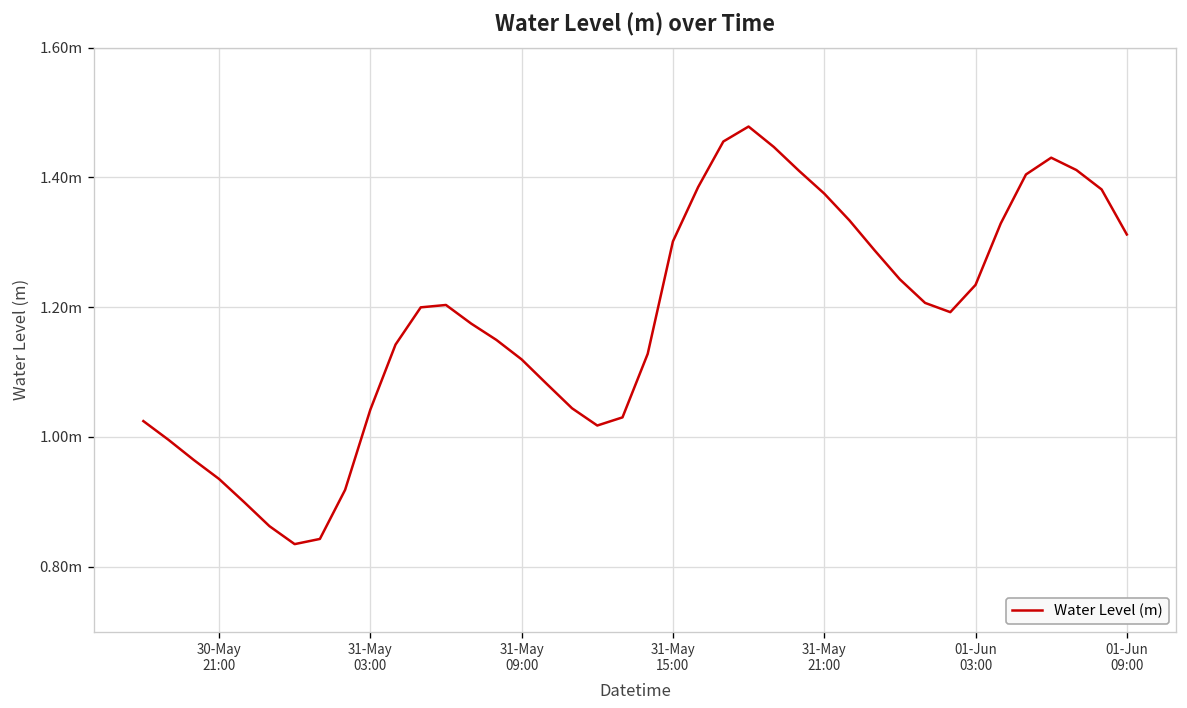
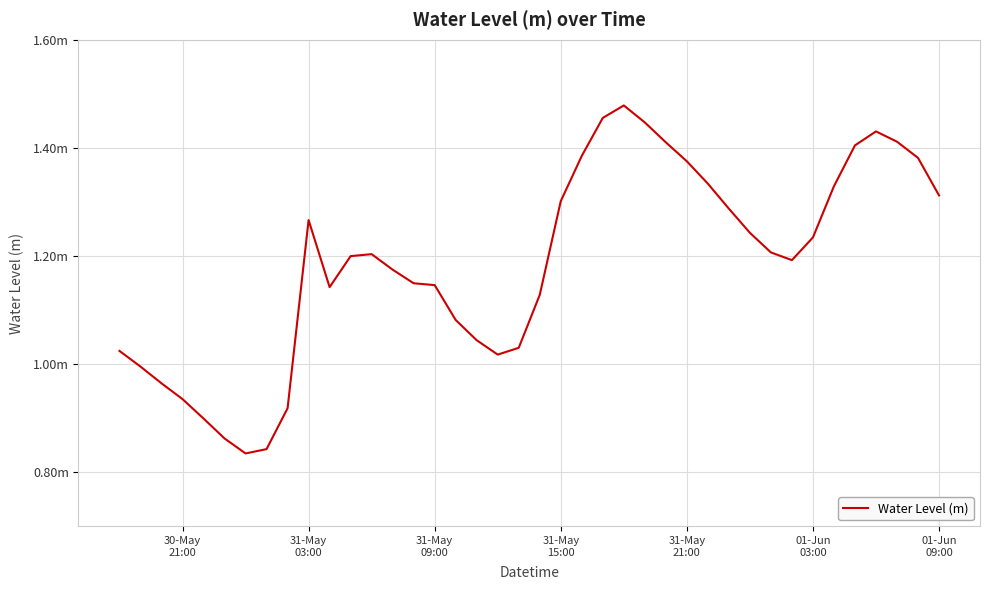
  {
    "30-May 21:00": "0.94m",
-   "31-May 03:00": "1.04m",
-   "31-May 09:00": "1.12m",
+   "31-May 03:00": "1.27m",
+   "31-May 09:00": "1.15m",
    "31-May 15:00": "1.30m",
    "31-May 21:00": "1.38m",
    "01-Jun 03:00": "1.23m",
    "01-Jun 09:00": "1.31m"
  }
